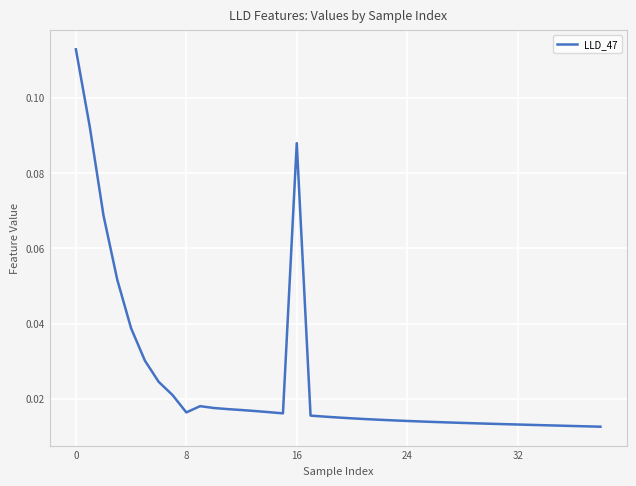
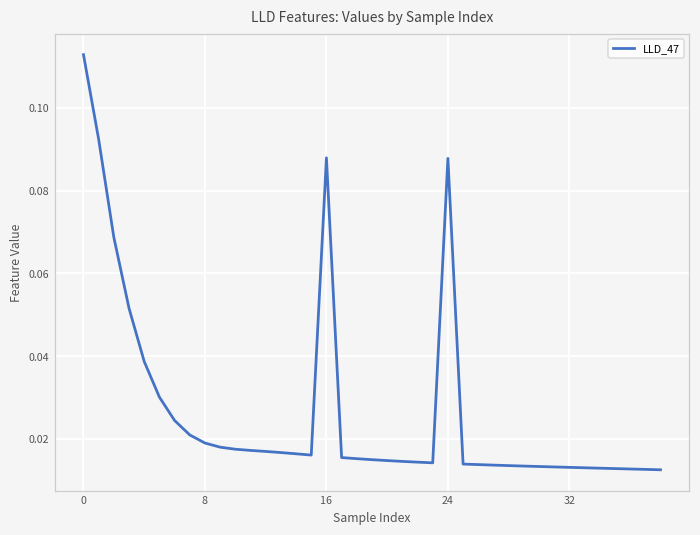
  {
    "0": 0.113,
-   "8": 0.016,
+   "8": 0.019,
    "16": 0.088,
-   "24": 0.014,
+   "24": 0.088,
    "32": 0.013
  }
